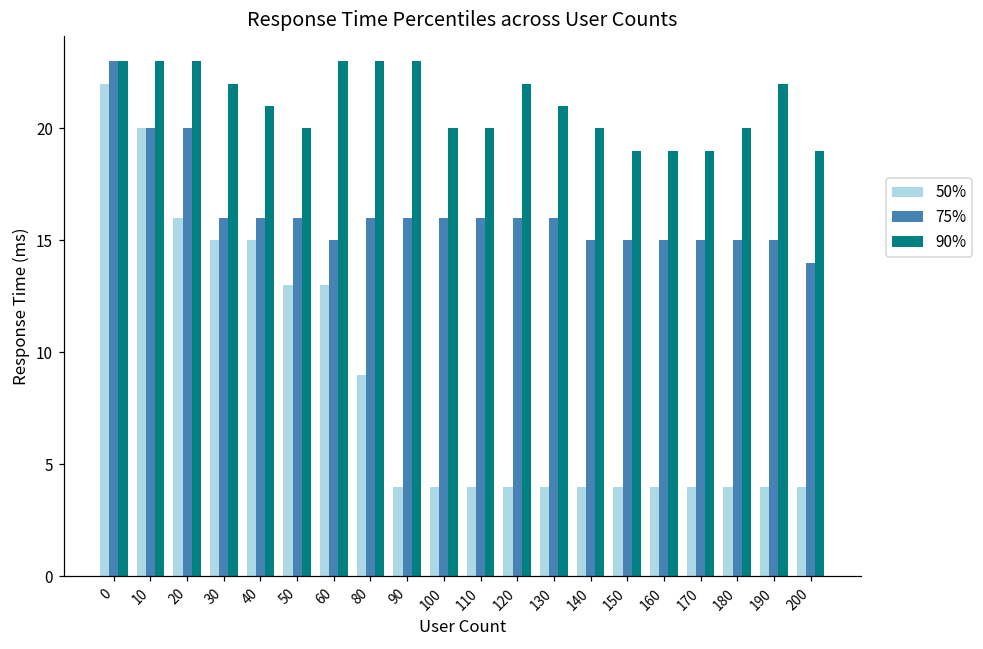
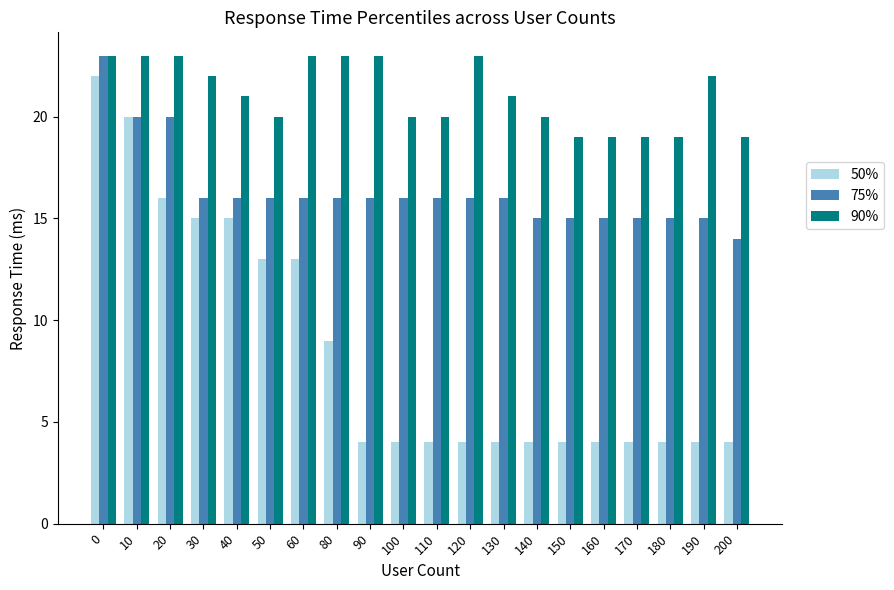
  {
    "50%": {
      "0": 22,
      "10": 20,
      "20": 16,
      "30": 15,
      "40": 15,
      "50": 13,
      "60": 13,
      "80": 9,
      "90": 4,
      "100": 4,
      "110": 4,
      "120": 4,
      "130": 4,
      "140": 4,
      "150": 4,
      "160": 4,
      "170": 4,
      "180": 4,
      "190": 4,
      "200": 4
    },
    "75%": {
      "0": 23,
      "10": 20,
      "20": 20,
      "30": 16,
      "40": 16,
      "50": 16,
-     "60": 15,
+     "60": 16,
      "80": 16,
      "90": 16,
      "100": 16,
      "110": 16,
      "120": 16,
      "130": 16,
      "140": 15,
      "150": 15,
      "160": 15,
      "170": 15,
      "180": 15,
      "190": 15,
      "200": 14
    },
    "90%": {
      "0": 23,
      "10": 23,
      "20": 23,
      "30": 22,
      "40": 21,
      "50": 20,
      "60": 23,
      "80": 23,
      "90": 23,
      "100": 20,
      "110": 20,
-     "120": 22,
+     "120": 23,
      "130": 21,
      "140": 20,
      "150": 19,
      "160": 19,
      "170": 19,
-     "180": 20,
+     "180": 19,
      "190": 22,
      "200": 19
    }
  }
